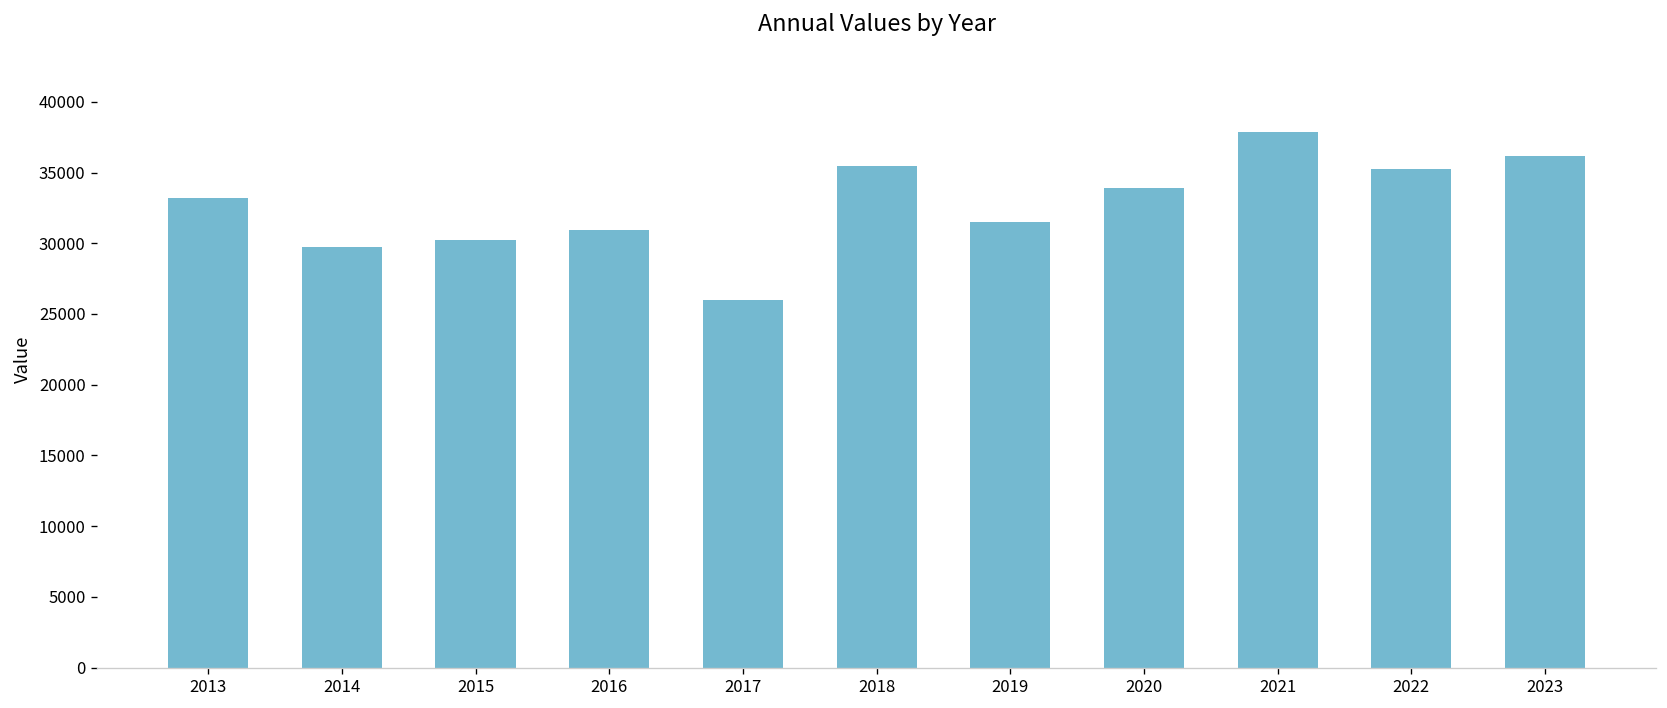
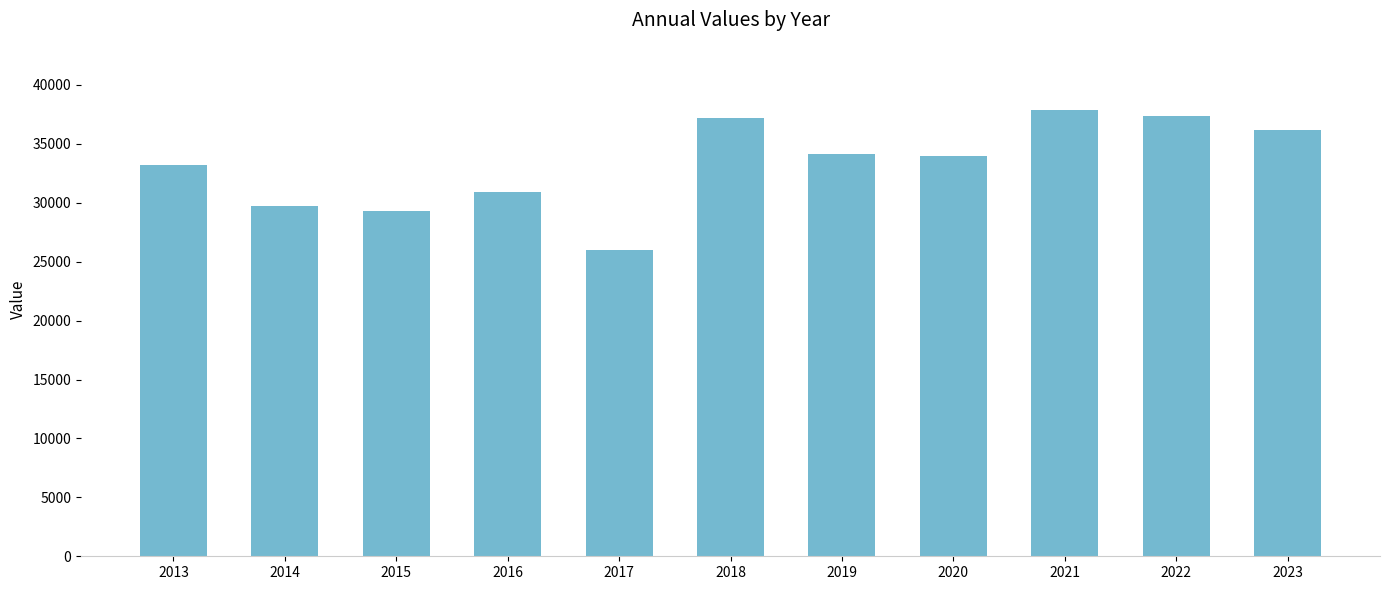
  {
    "2013": 33200,
    "2014": 29700,
-   "2015": 30200,
+   "2015": 29300,
    "2016": 30900,
    "2017": 26000,
-   "2018": 35500,
-   "2019": 31500,
+   "2018": 37200,
+   "2019": 34100,
    "2020": 33900,
    "2021": 37900,
-   "2022": 35200,
+   "2022": 37300,
    "2023": 36200
  }
